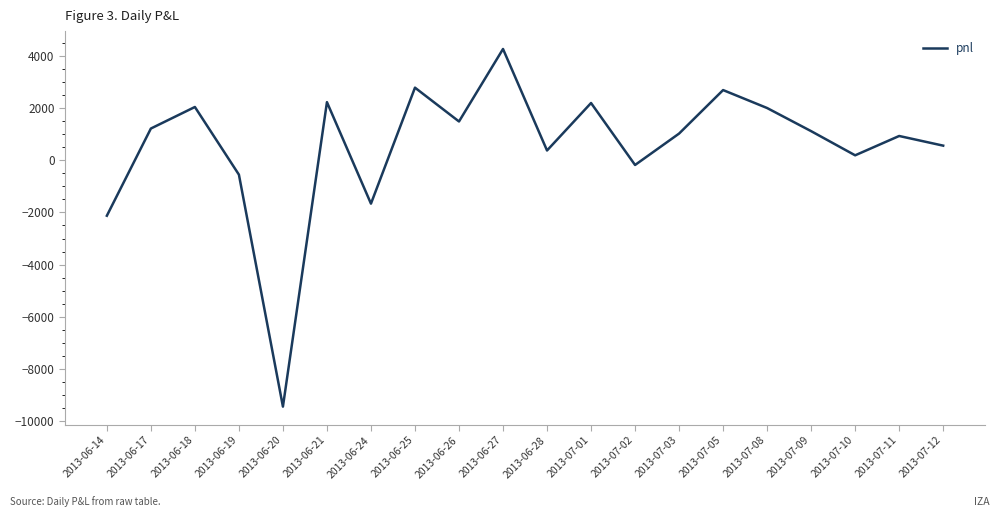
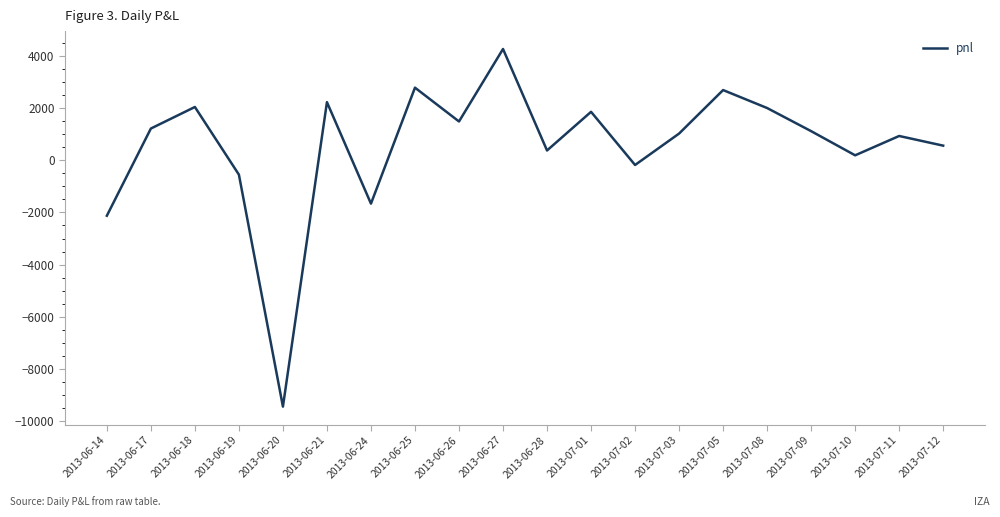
  {
    "2013-06-14": -2100,
    "2013-06-17": 1200,
    "2013-06-18": 2000,
    "2013-06-19": -600,
    "2013-06-20": -9400,
    "2013-06-21": 2200,
    "2013-06-24": -1700,
    "2013-06-25": 2800,
    "2013-06-26": 1500,
    "2013-06-27": 4300,
    "2013-06-28": 400,
-   "2013-07-01": 2200,
+   "2013-07-01": 1900,
    "2013-07-02": -200,
    "2013-07-03": 1000,
    "2013-07-05": 2700,
    "2013-07-08": 2000,
    "2013-07-09": 1100,
    "2013-07-10": 200,
    "2013-07-11": 900,
    "2013-07-12": 600
  }
